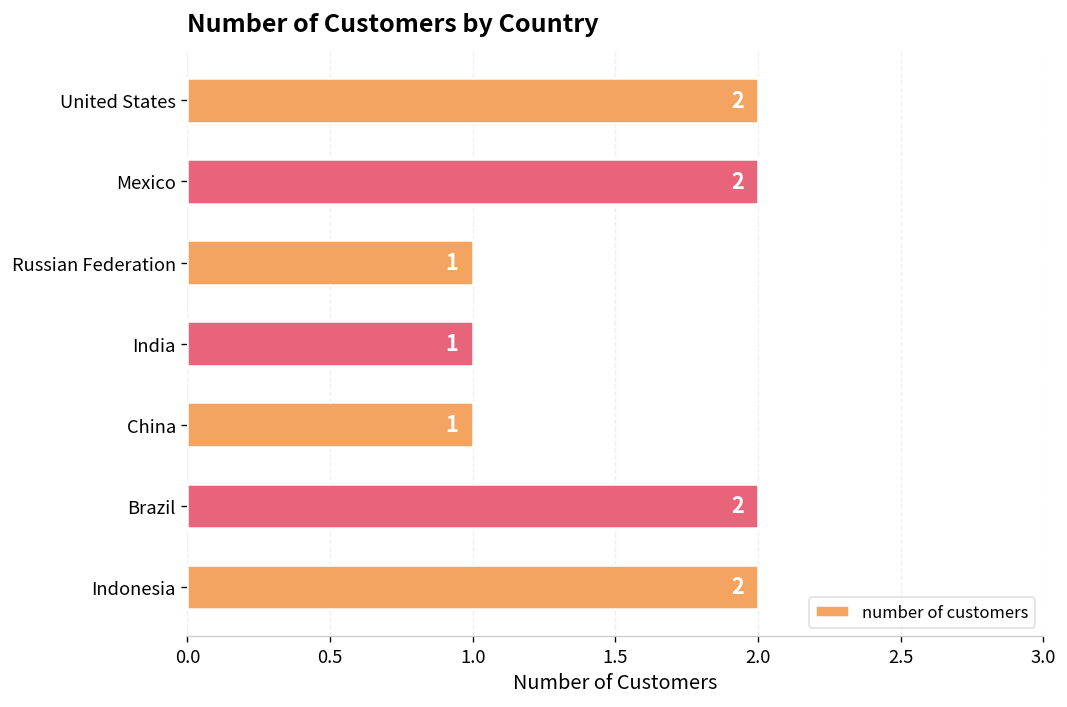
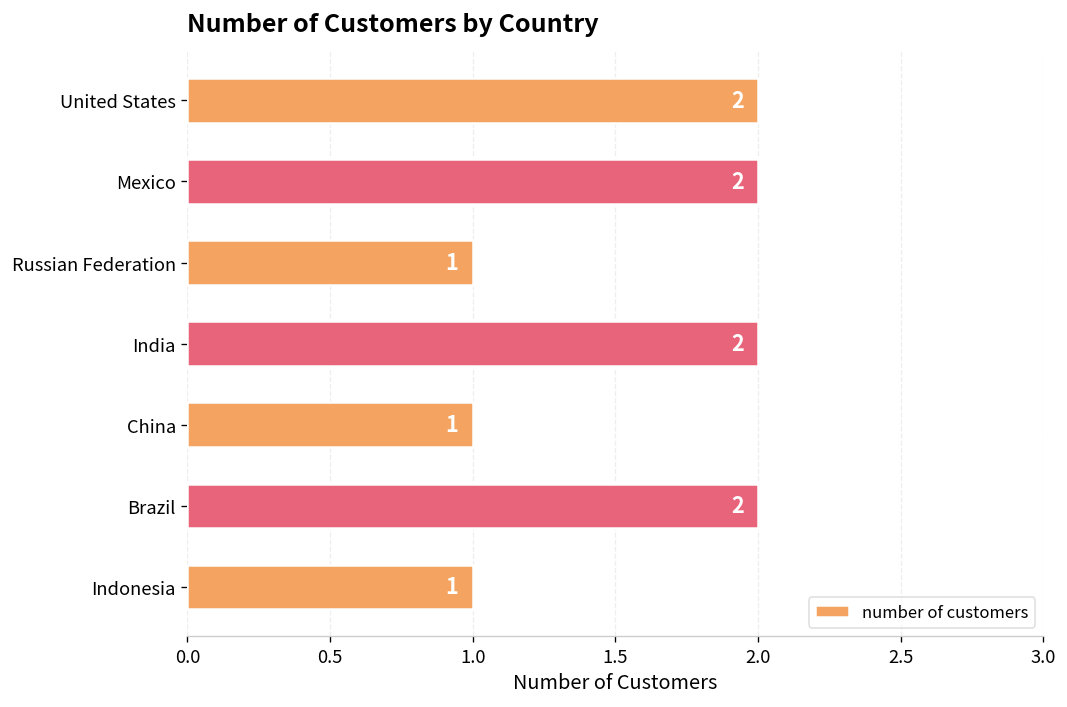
  {
    "United States": 2,
    "Mexico": 2,
    "Russian Federation": 1,
-   "India": 1,
+   "India": 2,
    "China": 1,
    "Brazil": 2,
-   "Indonesia": 2
+   "Indonesia": 1
  }
